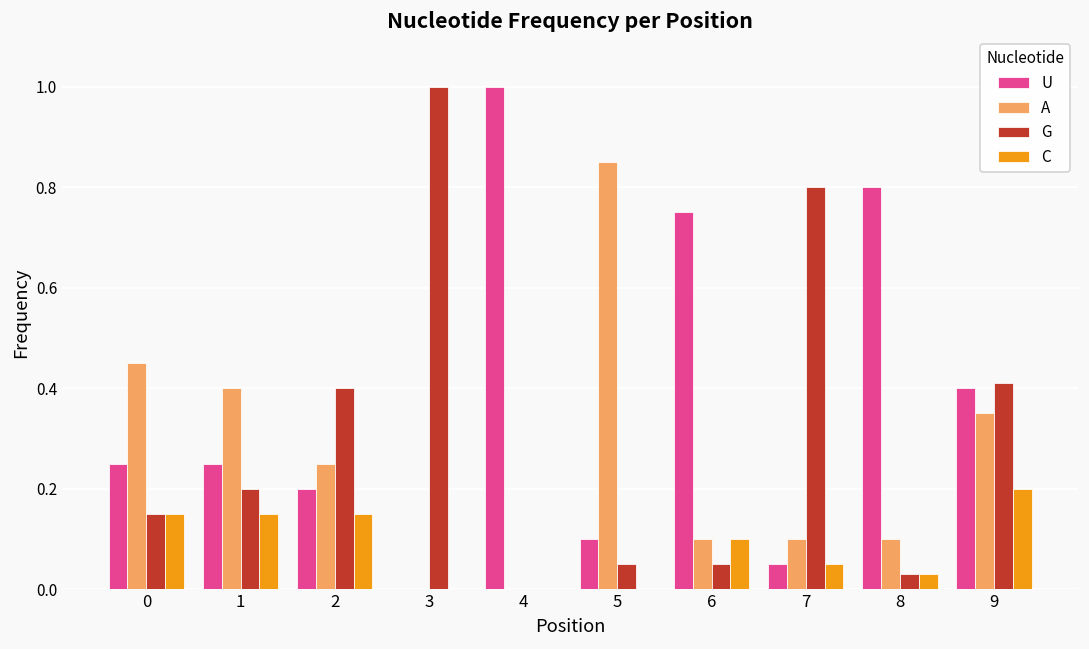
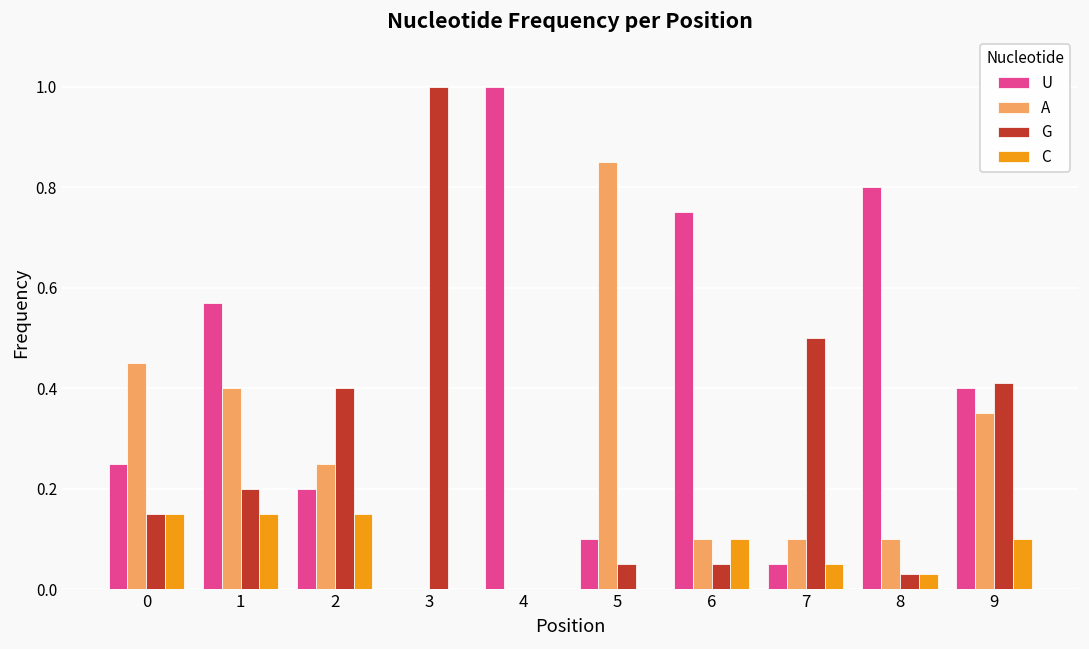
  {
    "U": {
      "0": 0.25,
-     "1": 0.25,
+     "1": 0.57,
      "2": 0.20,
      "3": 0.00,
      "4": 1.00,
      "5": 0.10,
      "6": 0.75,
      "7": 0.05,
      "8": 0.80,
      "9": 0.40
    },
    "A": {
      "0": 0.45,
      "1": 0.40,
      "2": 0.25,
      "3": 0.00,
      "4": 0.00,
      "5": 0.85,
      "6": 0.10,
      "7": 0.10,
      "8": 0.10,
      "9": 0.35
    },
    "G": {
      "0": 0.15,
      "1": 0.2,
      "2": 0.4,
      "3": 1.0,
      "4": 0.0,
      "5": 0.05,
      "6": 0.05,
-     "7": 0.8,
+     "7": 0.5,
      "8": 0.03,
      "9": 0.41
    },
    "C": {
      "0": 0.15,
      "1": 0.15,
      "2": 0.15,
      "3": 0.0,
      "4": 0.0,
      "5": 0.0,
      "6": 0.1,
      "7": 0.05,
      "8": 0.03,
-     "9": 0.2
+     "9": 0.1
    }
  }
